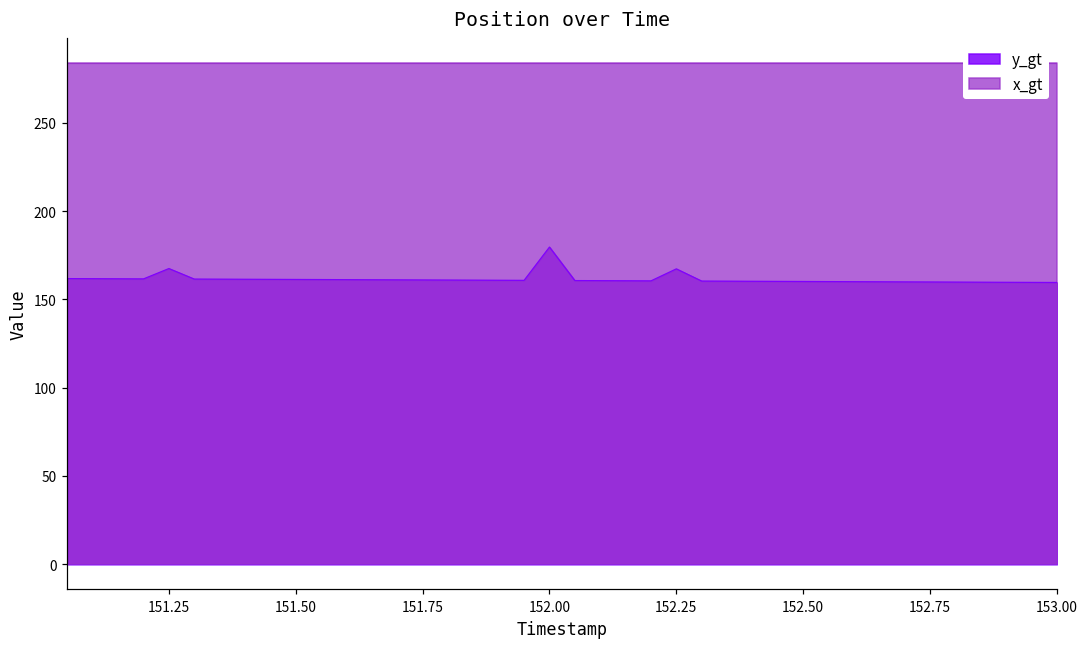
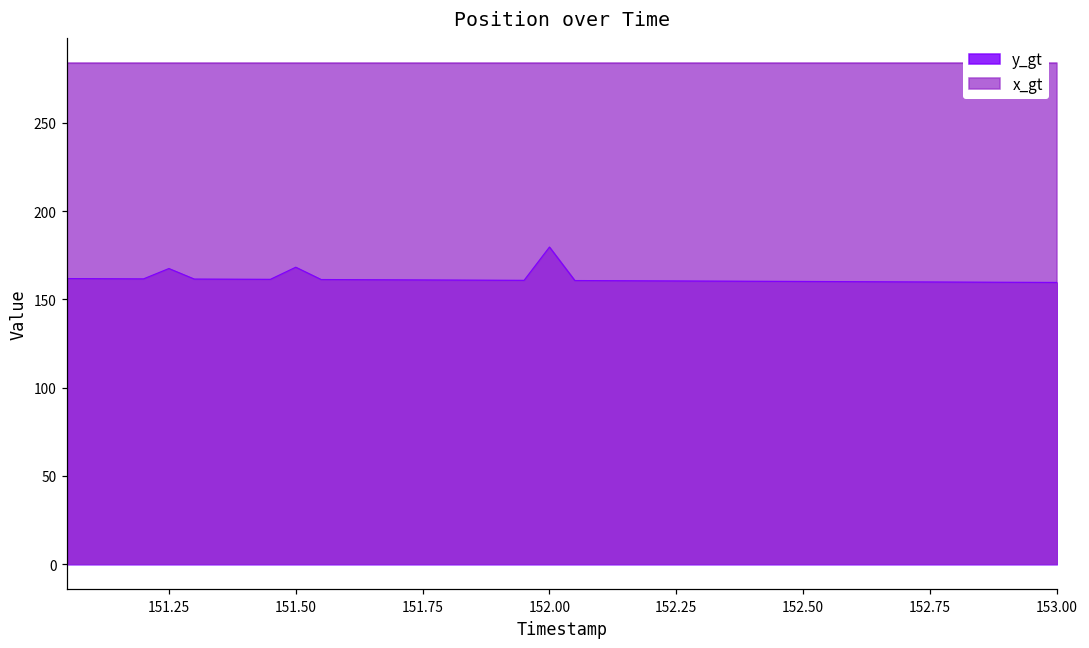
  {
    "y_gt": {
      "151.25": 167,
-     "151.50": 161,
+     "151.50": 168,
      "151.75": 161,
      "152.00": 180,
-     "152.25": 167,
+     "152.25": 160,
      "152.50": 160,
      "152.75": 160,
      "153.00": 160
    },
    "x_gt": {
      "151.25": 284,
      "151.50": 284,
      "151.75": 284,
      "152.00": 284,
      "152.25": 284,
      "152.50": 284,
      "152.75": 284,
      "153.00": 284
    }
  }
